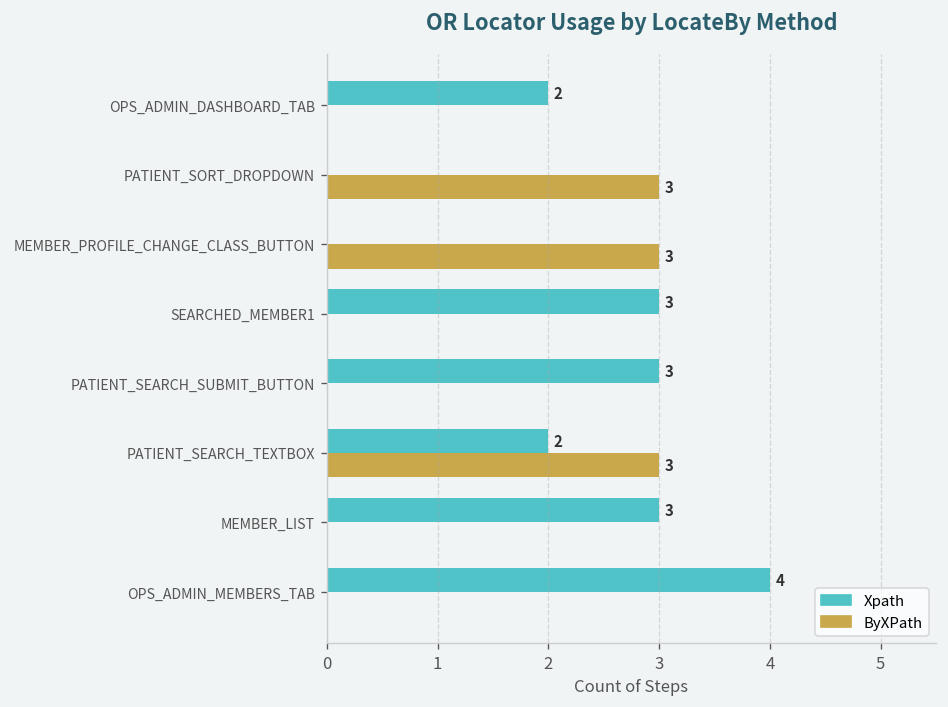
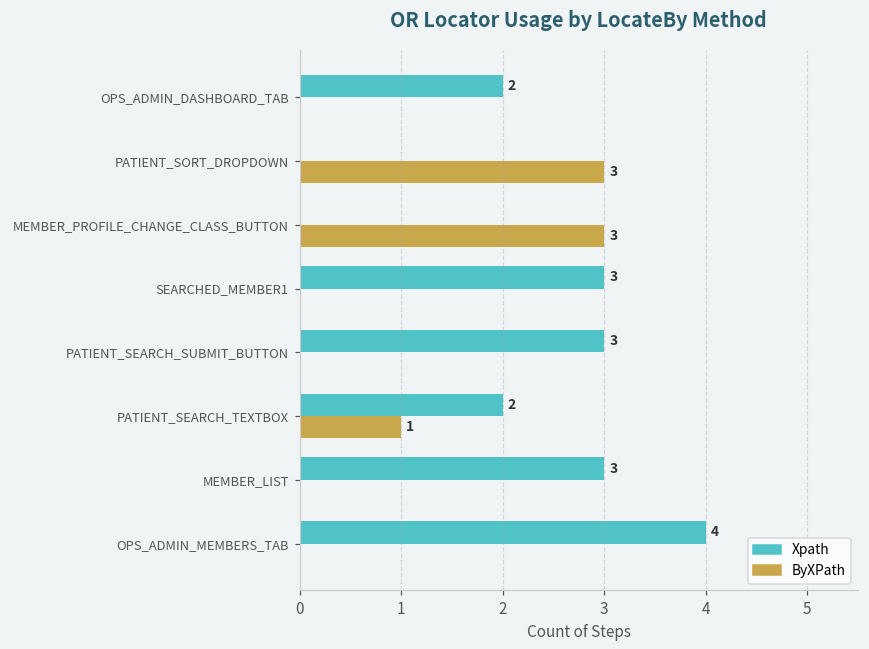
  {
    "Xpath": {
      "OPS_ADMIN_DASHBOARD_TAB": 2,
      "SEARCHED_MEMBER1": 3,
      "PATIENT_SEARCH_SUBMIT_BUTTON": 3,
      "PATIENT_SEARCH_TEXTBOX": 2,
      "MEMBER_LIST": 3,
      "OPS_ADMIN_MEMBERS_TAB": 4
    },
    "ByXPath": {
      "PATIENT_SORT_DROPDOWN": 3,
      "MEMBER_PROFILE_CHANGE_CLASS_BUTTON": 3,
-     "PATIENT_SEARCH_TEXTBOX": 3
+     "PATIENT_SEARCH_TEXTBOX": 1
    }
  }
